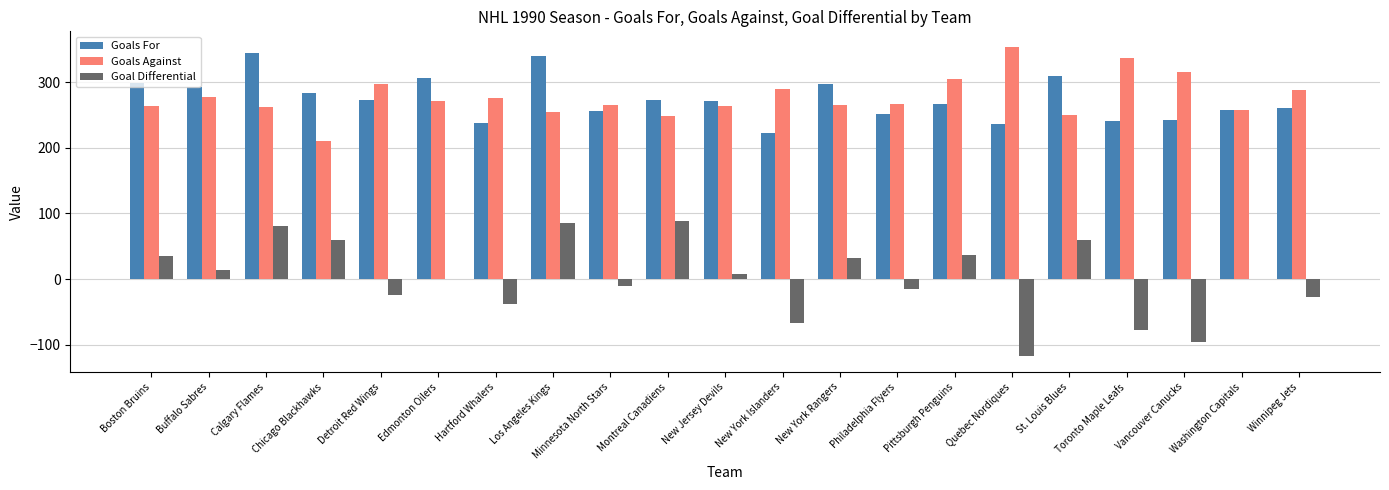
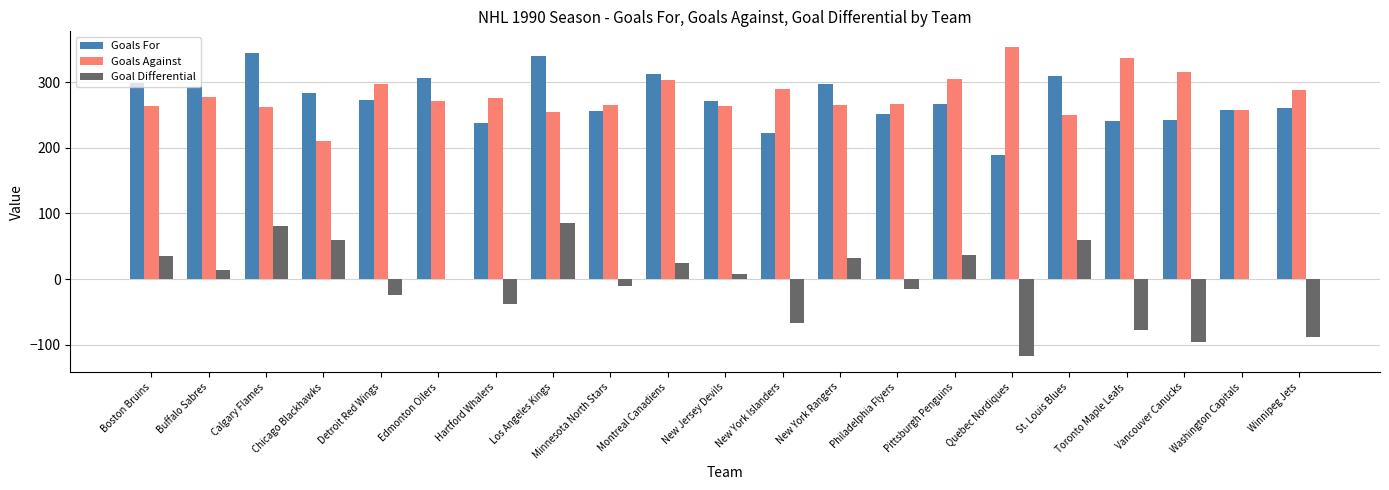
  {
    "Goals For": {
      "Buffalo Sabres": 290,
      "Calgary Flames": 340,
      "Chicago Blackhawks": 280,
      "Detroit Red Wings": 270,
      "Edmonton Oilers": 310,
      "Hartford Whalers": 240,
      "Los Angeles Kings": 340,
      "Minnesota North Stars": 260,
-     "Montreal Canadiens": 270,
+     "Montreal Canadiens": 310,
      "New Jersey Devils": 270,
      "New York Islanders": 220,
      "New York Rangers": 300,
      "Philadelphia Flyers": 250,
      "Pittsburgh Penguins": 270,
-     "Quebec Nordiques": 240,
+     "Quebec Nordiques": 190,
      "St. Louis Blues": 310,
      "Toronto Maple Leafs": 240,
      "Vancouver Canucks": 240,
      "Washington Capitals": 260,
      "Winnipeg Jets": 260
    },
    "Goals Against": {
      "Boston Bruins": 260,
      "Buffalo Sabres": 280,
      "Calgary Flames": 260,
      "Chicago Blackhawks": 210,
      "Detroit Red Wings": 300,
      "Edmonton Oilers": 270,
      "Hartford Whalers": 280,
      "Los Angeles Kings": 250,
      "Minnesota North Stars": 270,
-     "Montreal Canadiens": 250,
+     "Montreal Canadiens": 300,
      "New Jersey Devils": 260,
      "New York Islanders": 290,
      "New York Rangers": 270,
      "Philadelphia Flyers": 270,
      "Pittsburgh Penguins": 310,
      "Quebec Nordiques": 350,
      "St. Louis Blues": 250,
      "Toronto Maple Leafs": 340,
      "Vancouver Canucks": 320,
      "Washington Capitals": 260,
      "Winnipeg Jets": 290
    },
    "Goal Differential": {
      "Boston Bruins": 40,
      "Buffalo Sabres": 10,
      "Calgary Flames": 80,
      "Chicago Blackhawks": 60,
      "Detroit Red Wings": -30,
      "Edmonton Oilers": 0,
      "Hartford Whalers": -40,
      "Los Angeles Kings": 90,
      "Minnesota North Stars": -10,
-     "Montreal Canadiens": 90,
+     "Montreal Canadiens": 20,
      "New Jersey Devils": 10,
      "New York Islanders": -70,
      "New York Rangers": 30,
      "Philadelphia Flyers": -20,
      "Pittsburgh Penguins": 40,
      "Quebec Nordiques": -120,
      "St. Louis Blues": 60,
      "Toronto Maple Leafs": -80,
      "Vancouver Canucks": -100,
      "Washington Capitals": 0,
-     "Winnipeg Jets": -30
+     "Winnipeg Jets": -90
    }
  }
